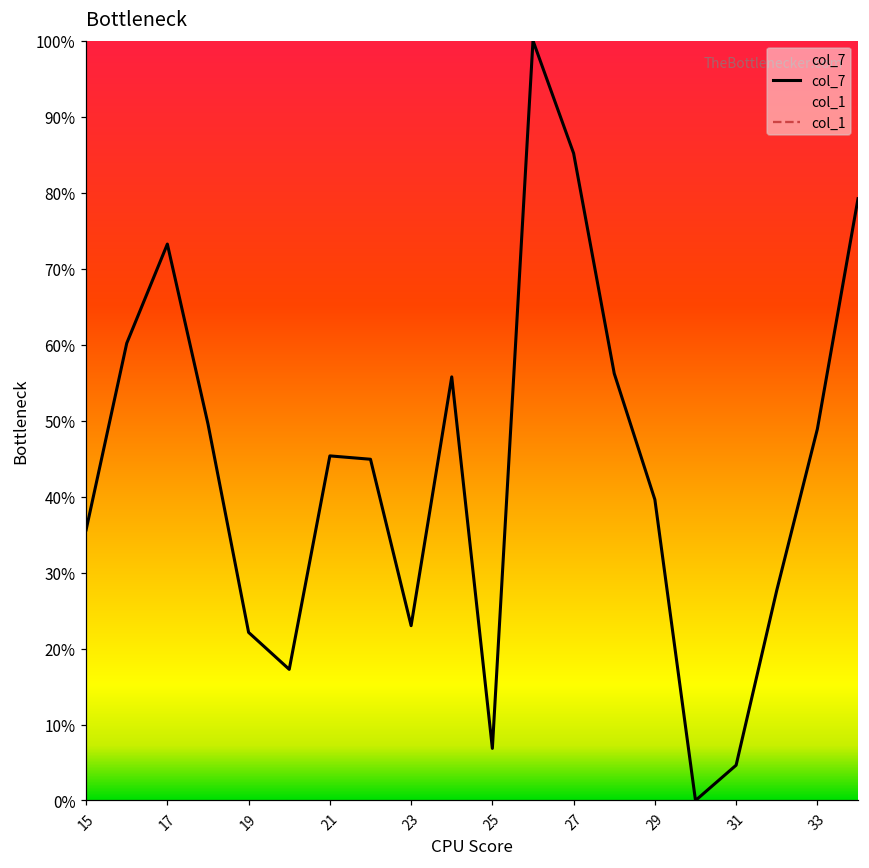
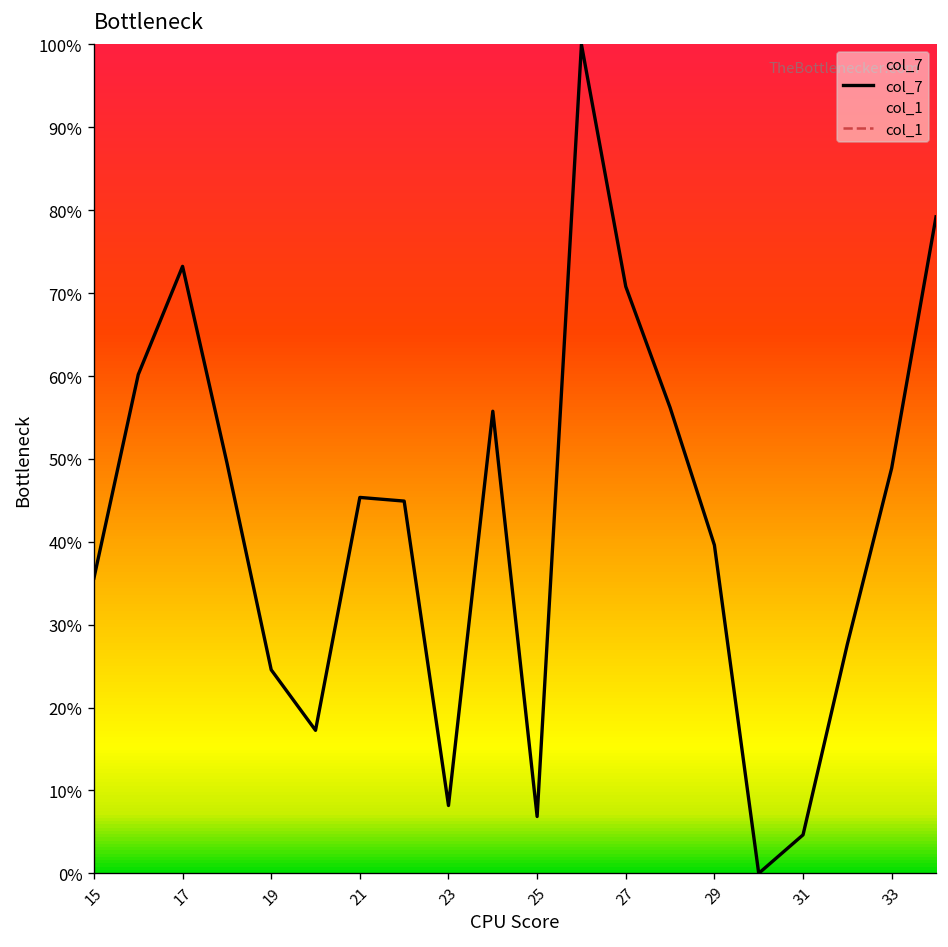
  {
    "15": "36%",
    "17": "73%",
-   "19": "22%",
+   "19": "25%",
    "21": "45%",
-   "23": "23%",
+   "23": "8%",
    "25": "7%",
-   "27": "85%",
+   "27": "71%",
    "29": "40%",
    "31": "5%",
    "33": "49%"
  }
